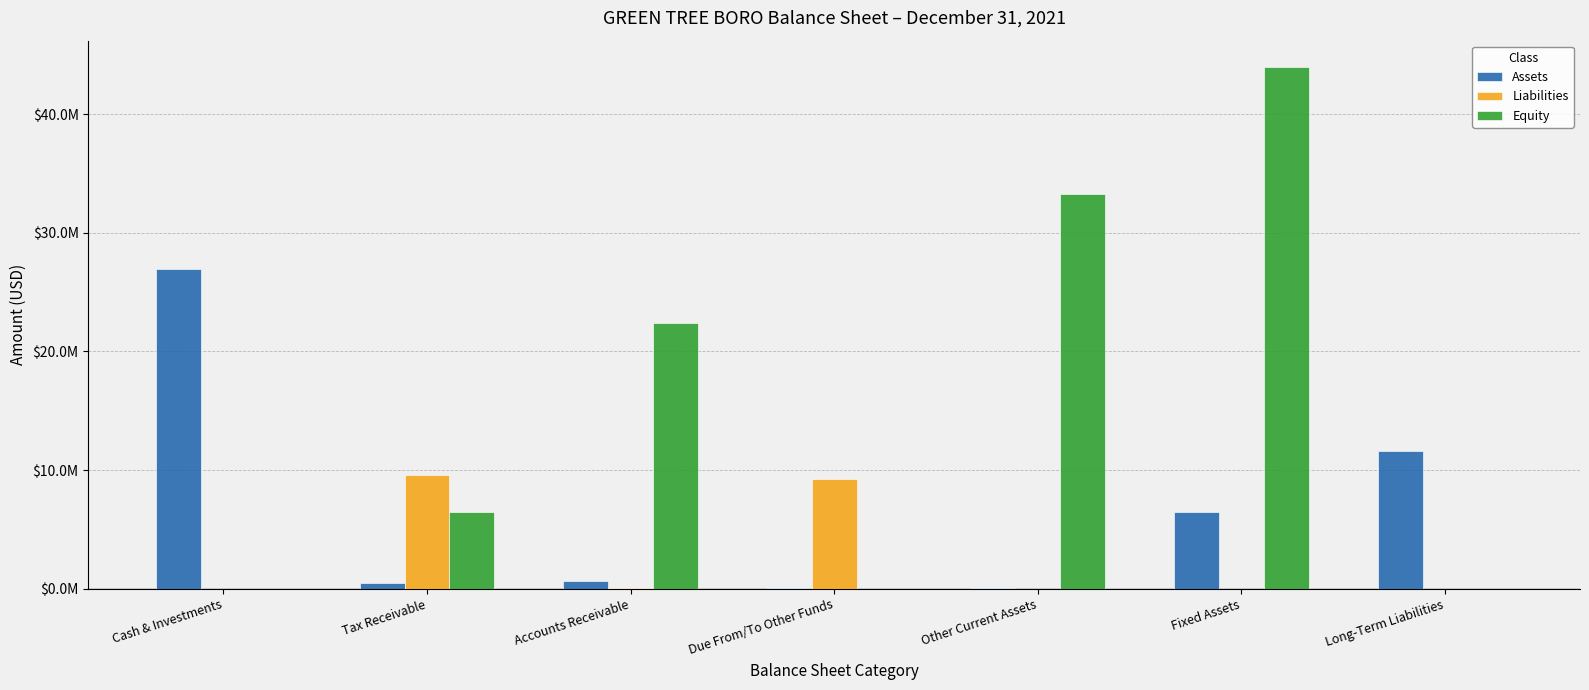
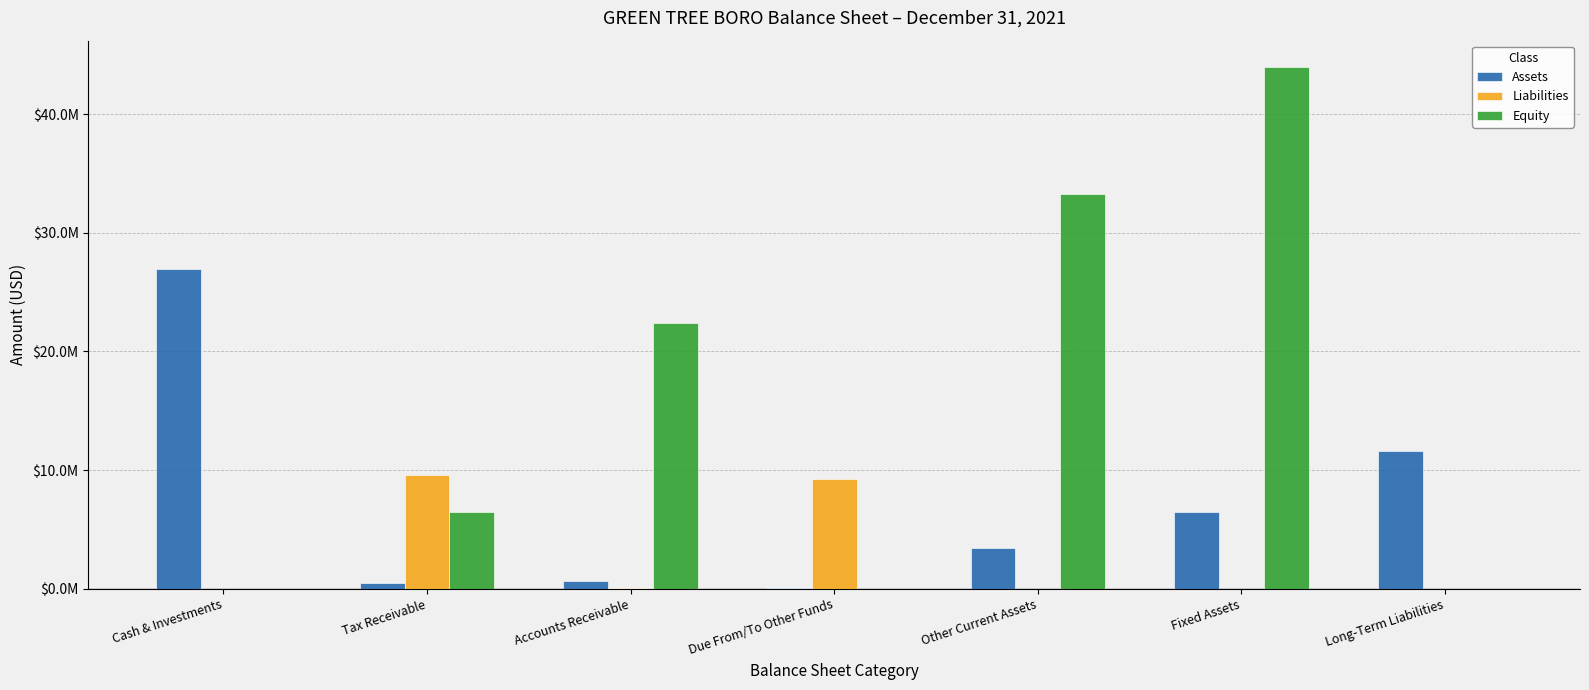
  {
    "Assets": {
      "Cash & Investments": "$27000000",
      "Tax Receivable": "$500000",
      "Accounts Receivable": "$600000",
-     "Other Current Assets": "$100000",
+     "Other Current Assets": "$3400000",
      "Fixed Assets": "$6500000",
      "Long-Term Liabilities": "$11600000"
    },
    "Liabilities": {
      "Tax Receivable": "$9600000",
      "Due From/To Other Funds": "$9300000",
      "Other Current Assets": "$0",
      "Fixed Assets": "$0",
      "Long-Term Liabilities": "$0"
    },
    "Equity": {
      "Cash & Investments": "$0",
      "Tax Receivable": "$6500000",
      "Accounts Receivable": "$22400000",
      "Due From/To Other Funds": "$0",
      "Other Current Assets": "$33300000",
      "Fixed Assets": "$44000000",
      "Long-Term Liabilities": "$0"
    }
  }
